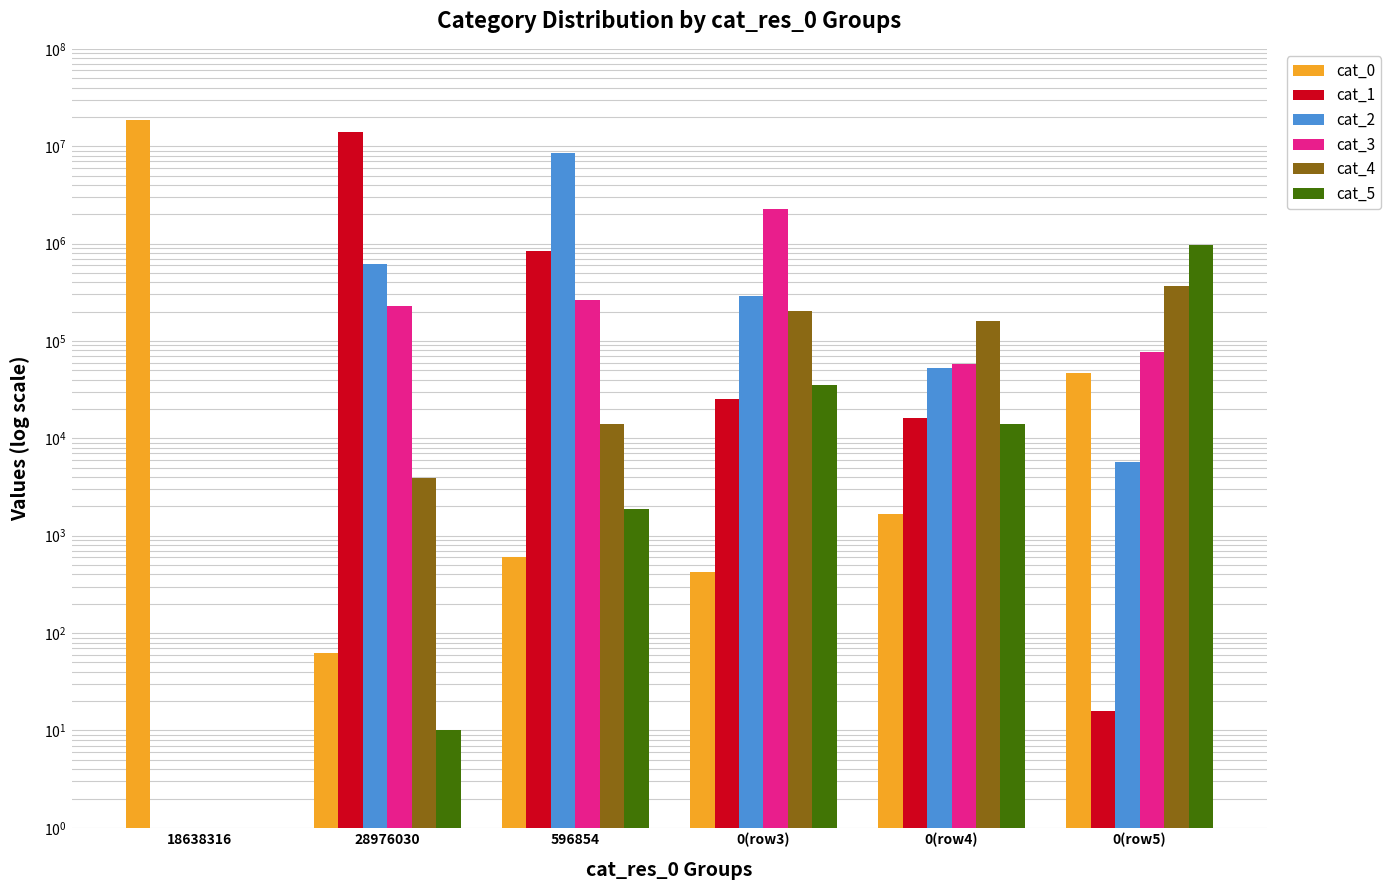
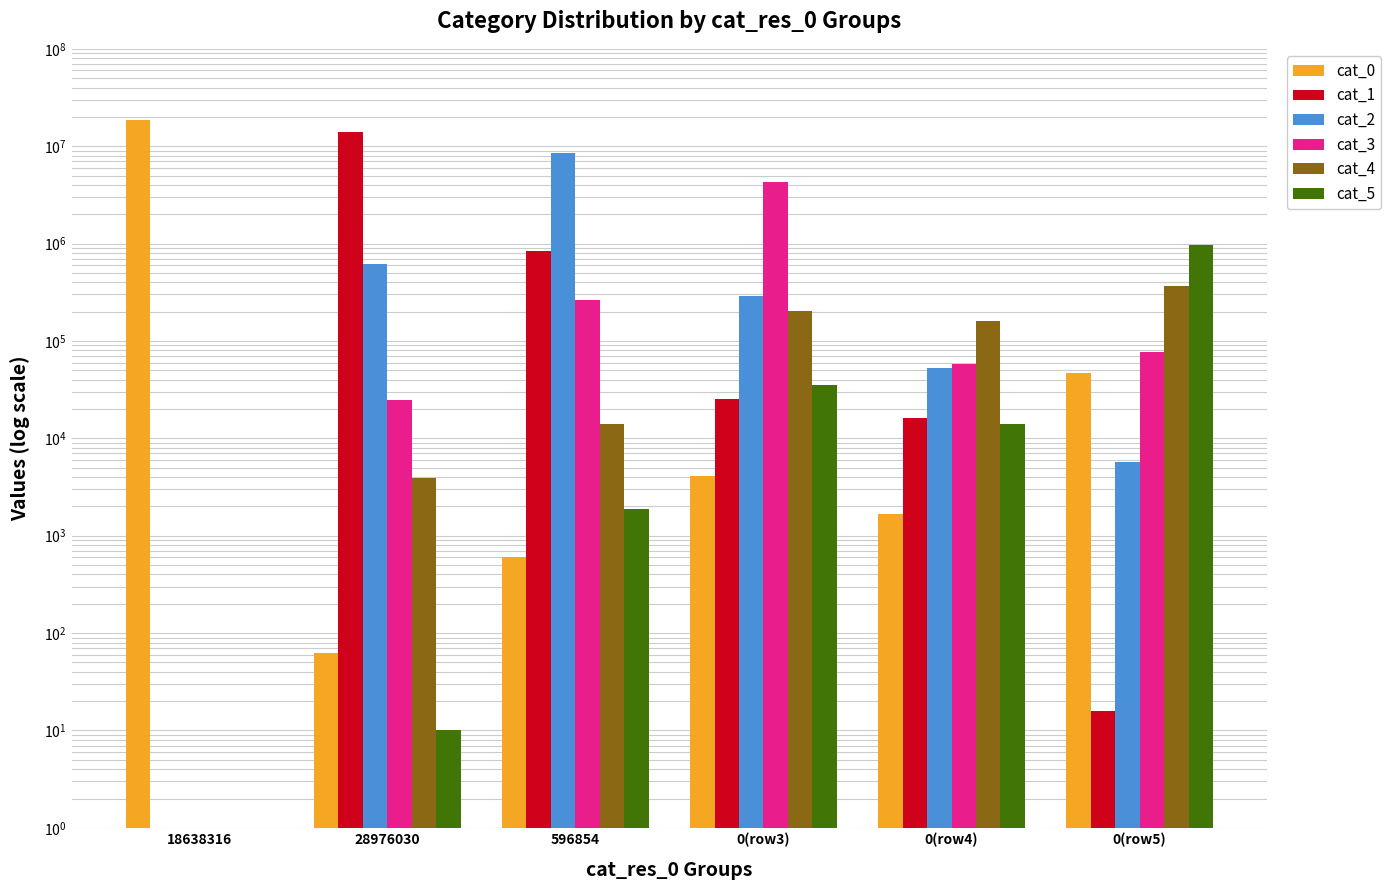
  {
    "cat_0": {
      "18638316": 19000000,
      "28976030": 60,
      "596854": 600,
-     "0(row3)": 400,
+     "0(row3)": 4100,
      "0(row4)": 1700,
      "0(row5)": 50000
    },
    "cat_1": {
      "28976030": 14000000,
      "596854": 800000,
      "0(row3)": 25000,
      "0(row4)": 16000,
      "0(row5)": 16
    },
    "cat_2": {
      "28976030": 600000,
      "596854": 9000000,
      "0(row3)": 290000,
      "0(row4)": 50000,
      "0(row5)": 6000
    },
    "cat_3": {
-     "28976030": 230000,
+     "28976030": 24000,
      "596854": 260000,
-     "0(row3)": 2300000,
+     "0(row3)": 4000000,
      "0(row4)": 60000,
      "0(row5)": 80000
    },
    "cat_4": {
      "28976030": 3900,
      "596854": 14000,
      "0(row3)": 200000,
      "0(row4)": 160000,
      "0(row5)": 360000
    },
    "cat_5": {
      "28976030": 10,
      "596854": 1900,
      "0(row3)": 35000,
      "0(row4)": 14000,
      "0(row5)": 1000000
    }
  }
